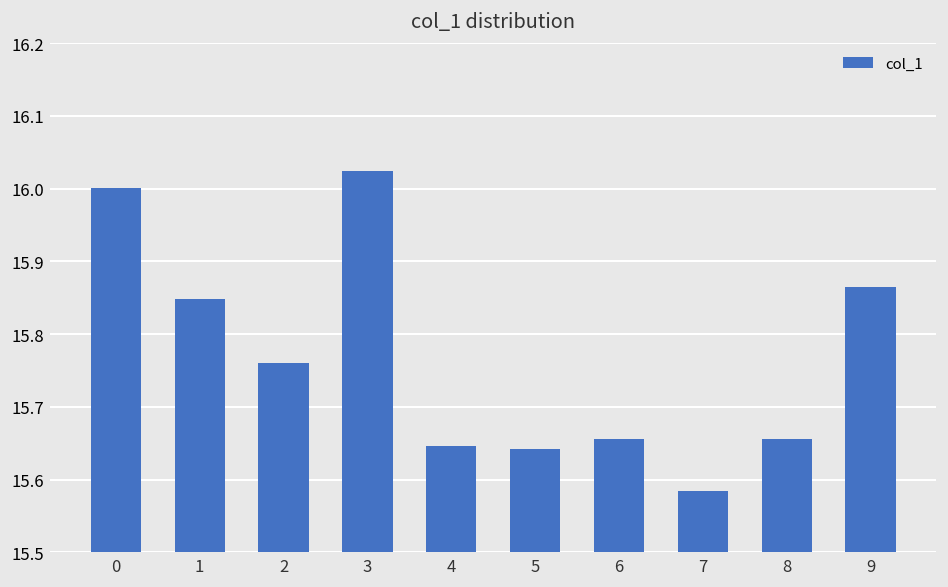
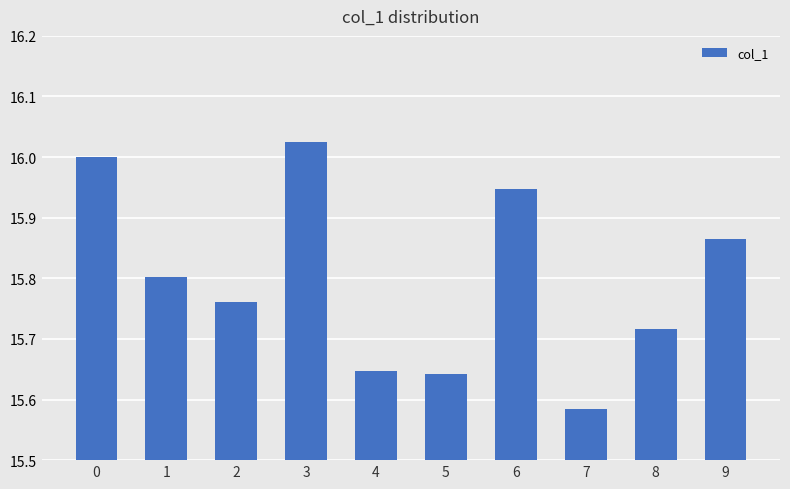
  {
    "0": 16.00,
-   "1": 15.85,
+   "1": 15.80,
    "2": 15.76,
    "3": 16.03,
    "4": 15.65,
    "5": 15.64,
-   "6": 15.66,
+   "6": 15.95,
    "7": 15.58,
-   "8": 15.66,
+   "8": 15.72,
    "9": 15.86
  }
